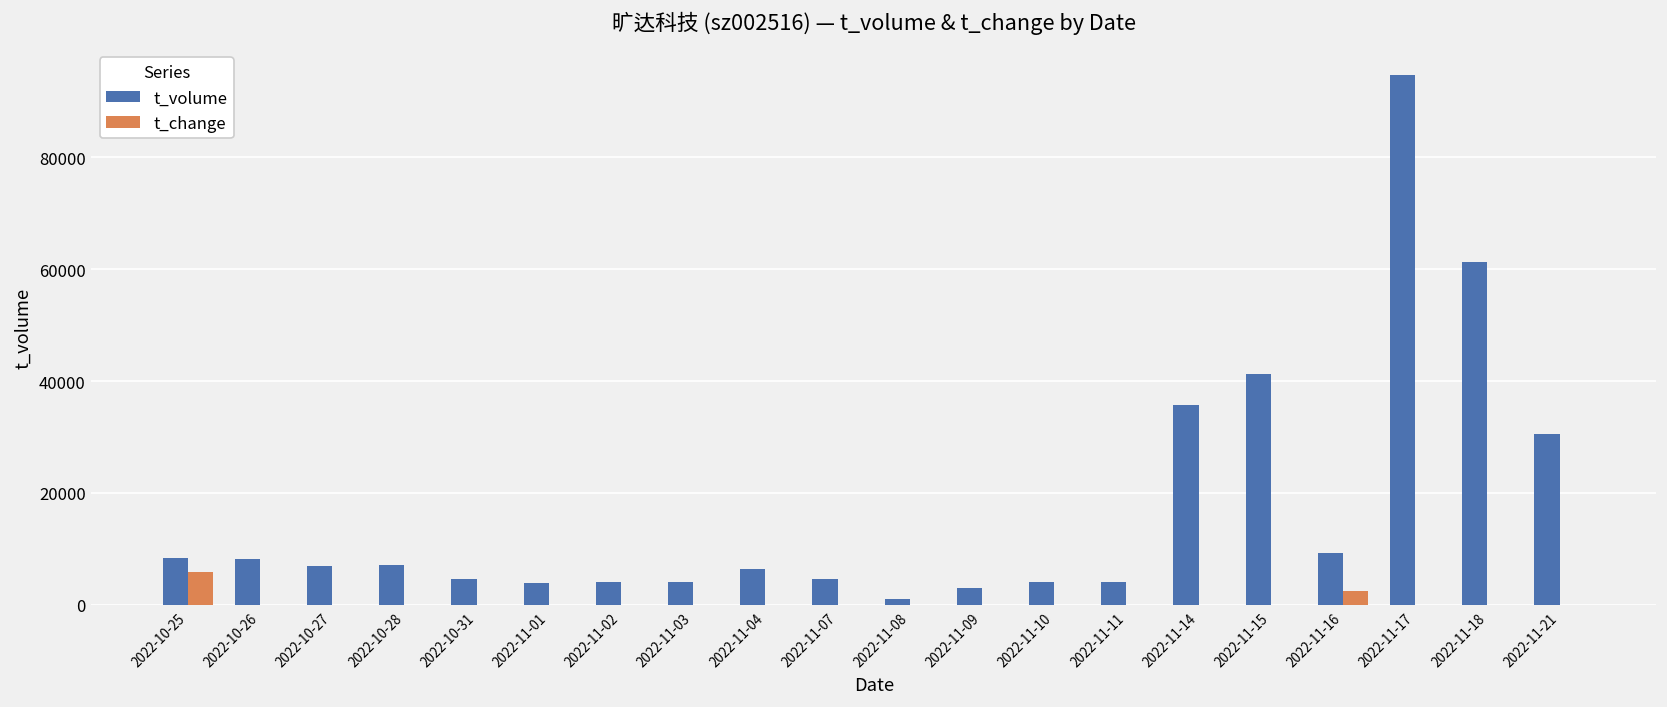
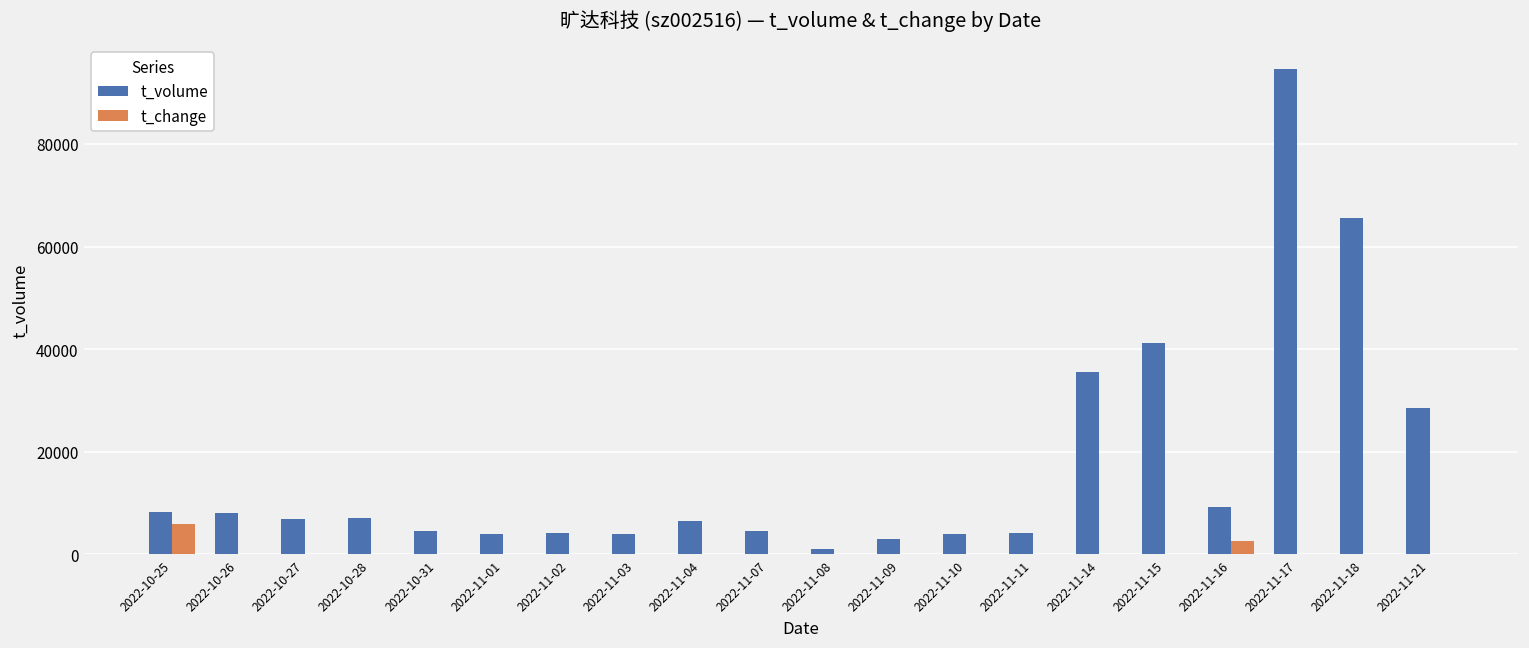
  {
    "t_volume": {
      "2022-10-25": 8000,
      "2022-10-26": 8000,
      "2022-10-27": 7000,
      "2022-10-28": 7000,
      "2022-10-31": 5000,
      "2022-11-01": 4000,
      "2022-11-02": 4000,
      "2022-11-03": 4000,
      "2022-11-04": 6000,
      "2022-11-07": 5000,
      "2022-11-08": 1000,
      "2022-11-09": 3000,
      "2022-11-10": 4000,
      "2022-11-11": 4000,
      "2022-11-14": 36000,
      "2022-11-15": 41000,
      "2022-11-16": 9000,
      "2022-11-17": 95000,
-     "2022-11-18": 61000,
-     "2022-11-21": 31000
+     "2022-11-18": 65000,
+     "2022-11-21": 29000
    },
    "t_change": {
      "2022-10-25": 6000,
      "2022-11-16": 3000
    }
  }
